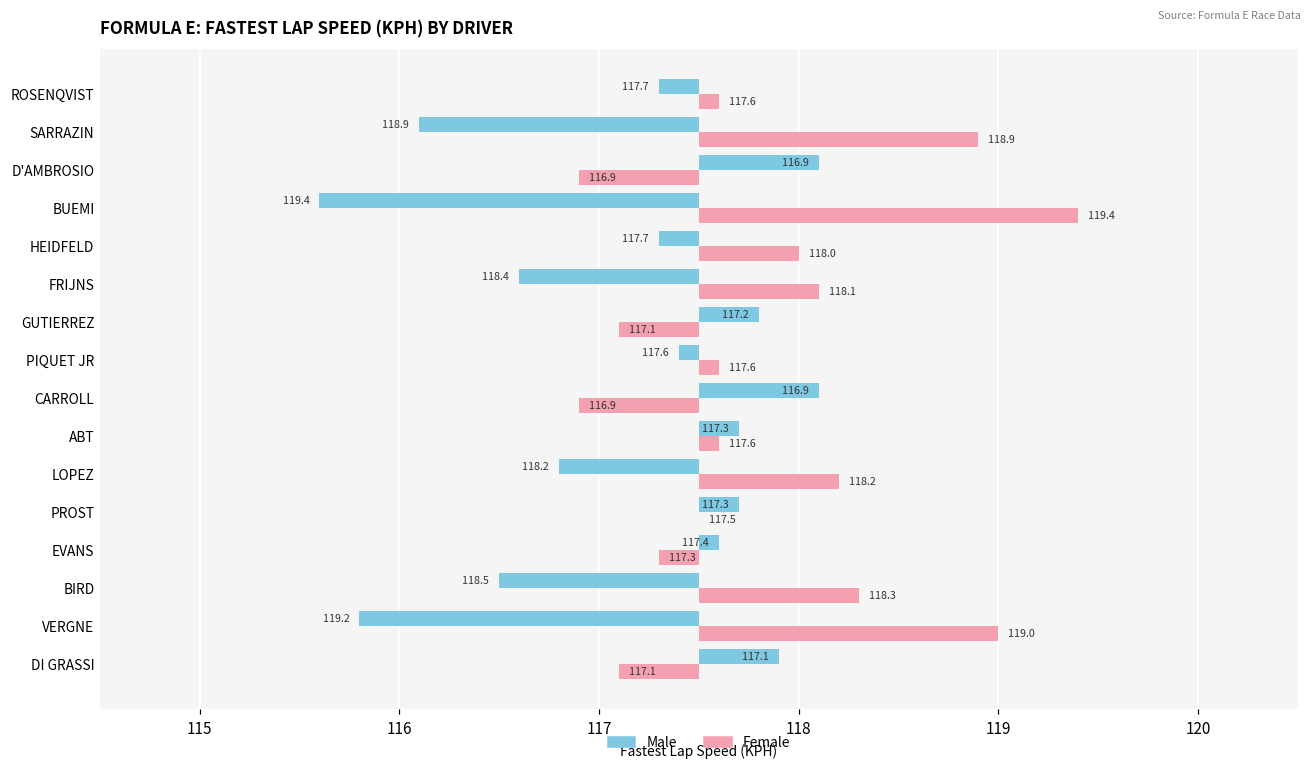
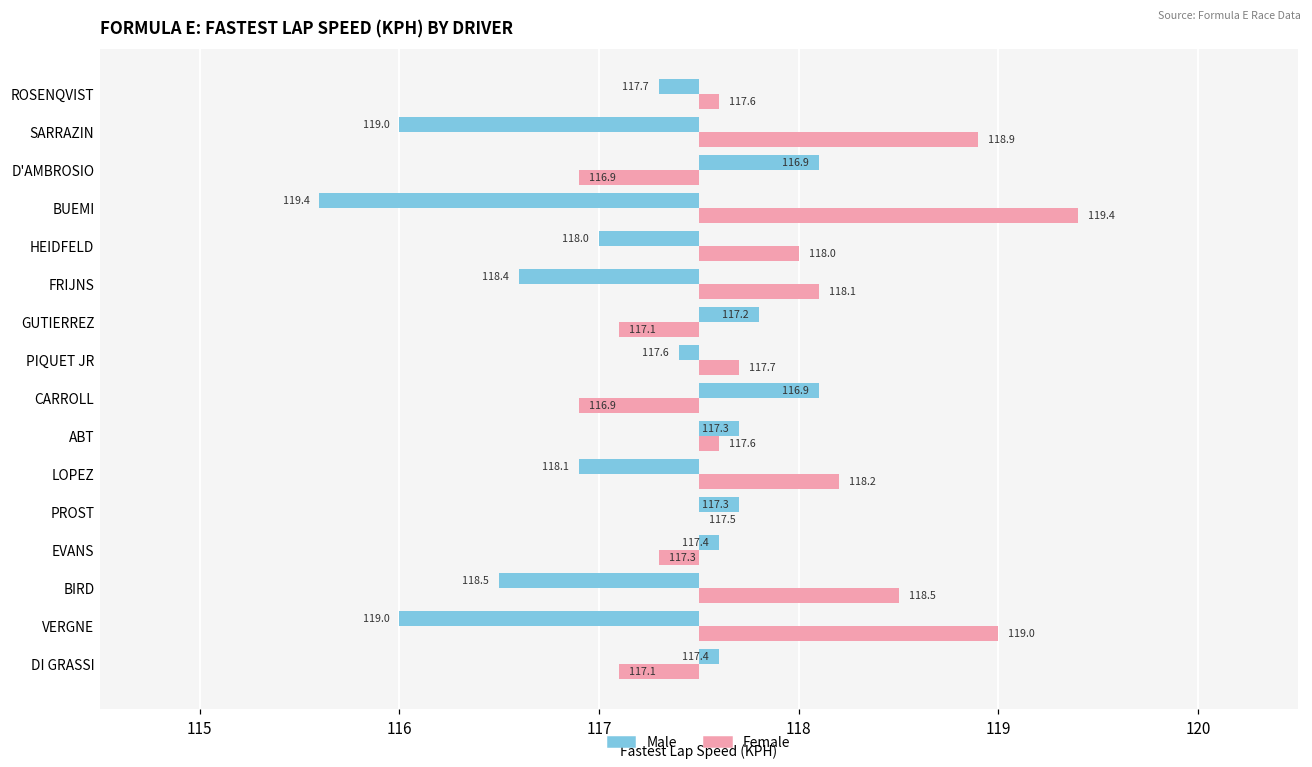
  {
    "Male": {
-     "SARRAZIN": 118.9,
-     "HEIDFELD": 117.7,
-     "LOPEZ": 118.2,
-     "VERGNE": 119.2,
-     "DI GRASSI": 117.1
+     "SARRAZIN": 119.0,
+     "HEIDFELD": 118.0,
+     "LOPEZ": 118.1,
+     "VERGNE": 119.0,
+     "DI GRASSI": 117.4
    },
    "Female": {
-     "PIQUET JR": 117.6,
-     "BIRD": 118.3
+     "PIQUET JR": 117.7,
+     "BIRD": 118.5
    }
  }
